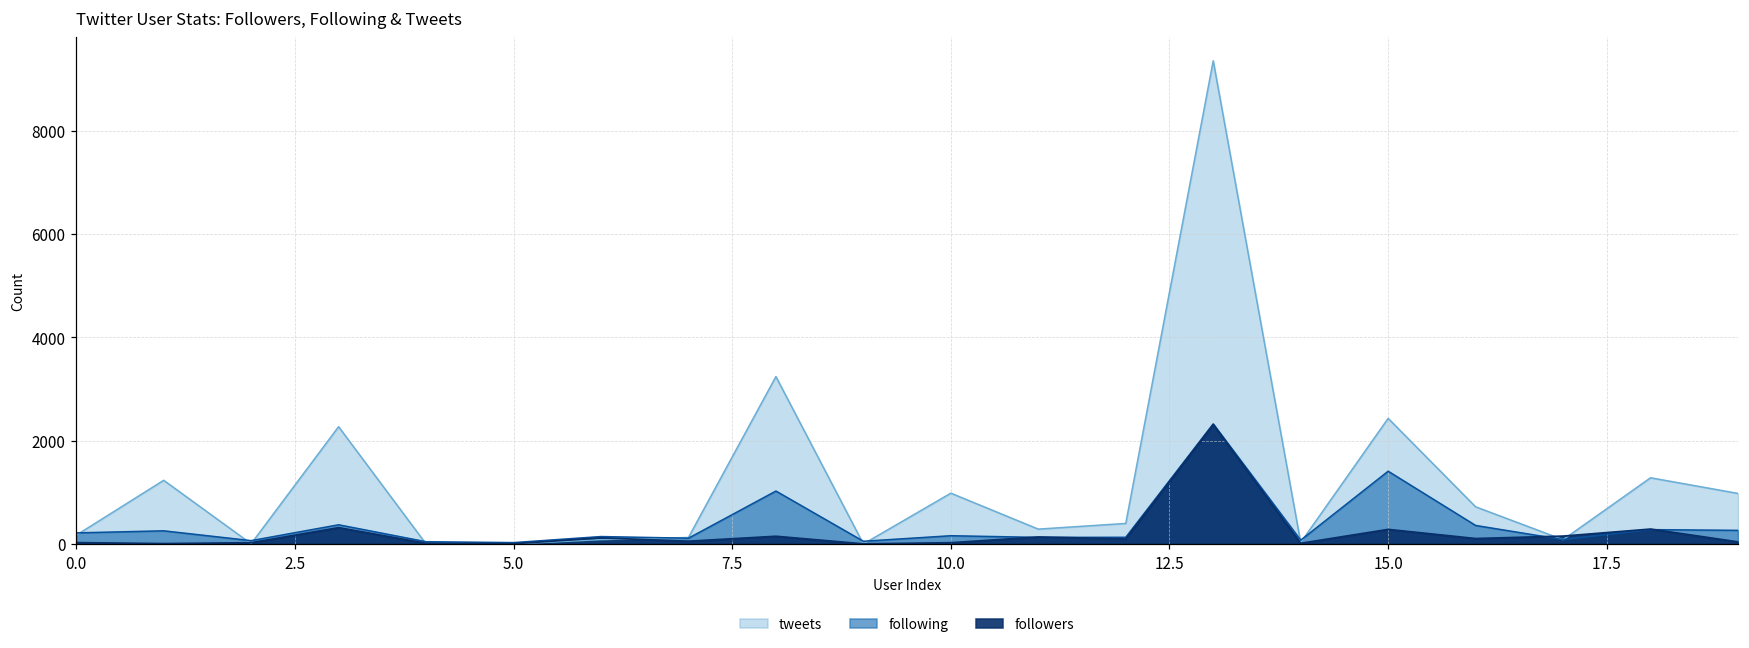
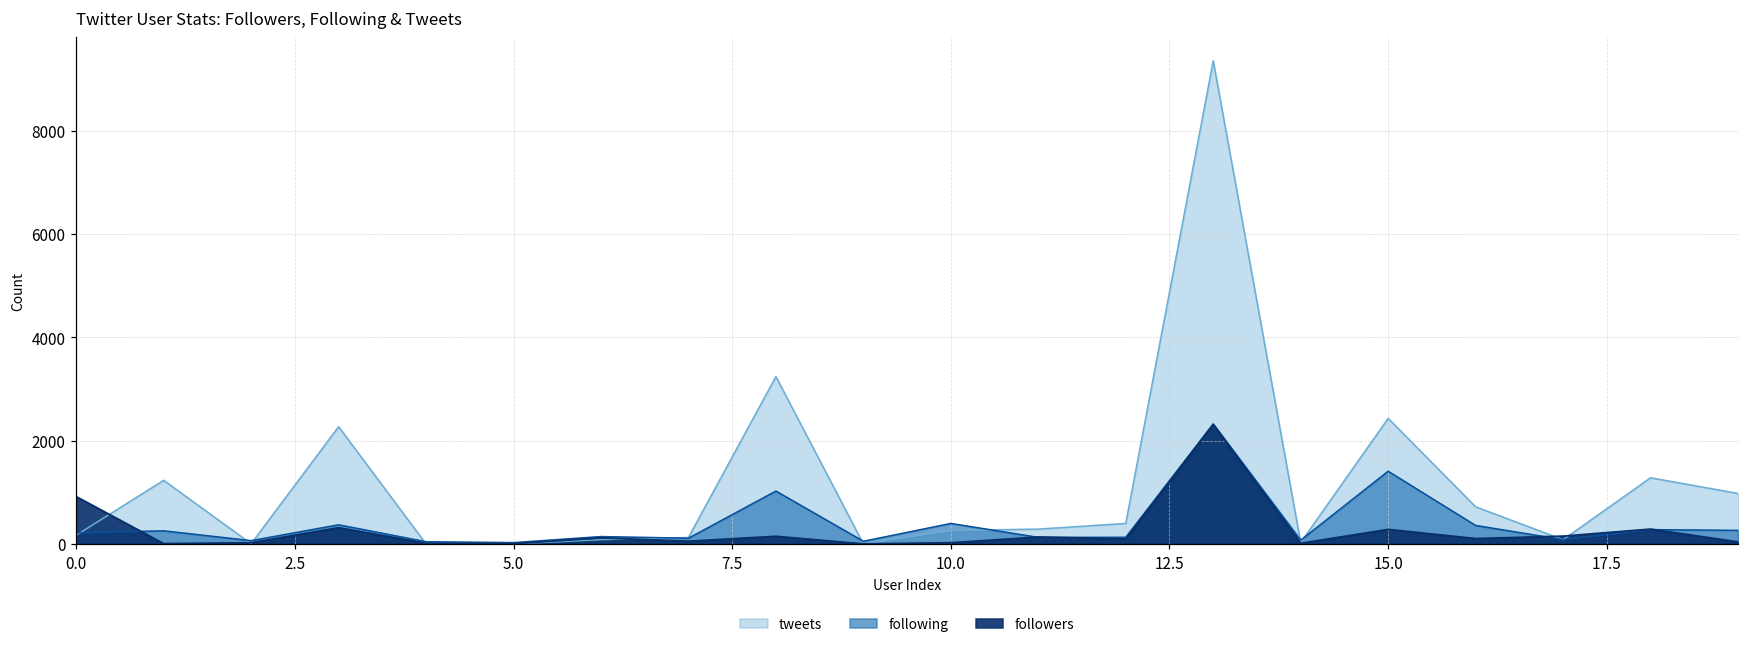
  {
    "tweets": {
-     "10.0": 1000,
+     "10.0": 300,
      "15.0": 2400
    },
    "following": {
-     "10.0": 200,
+     "10.0": 400,
      "15.0": 1400
    },
    "followers": {
-     "0.0": 0,
+     "0.0": 900,
      "10.0": 0,
      "15.0": 300
    }
  }
